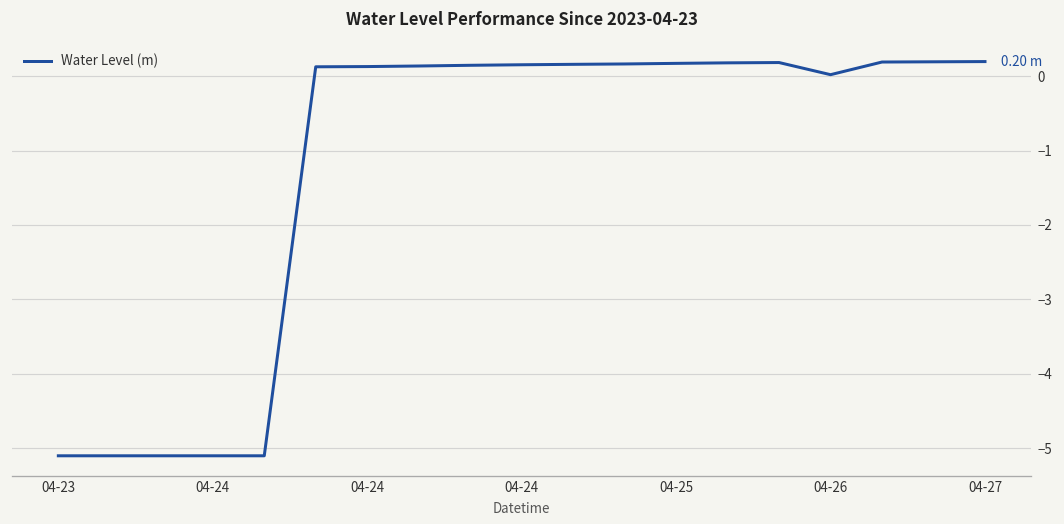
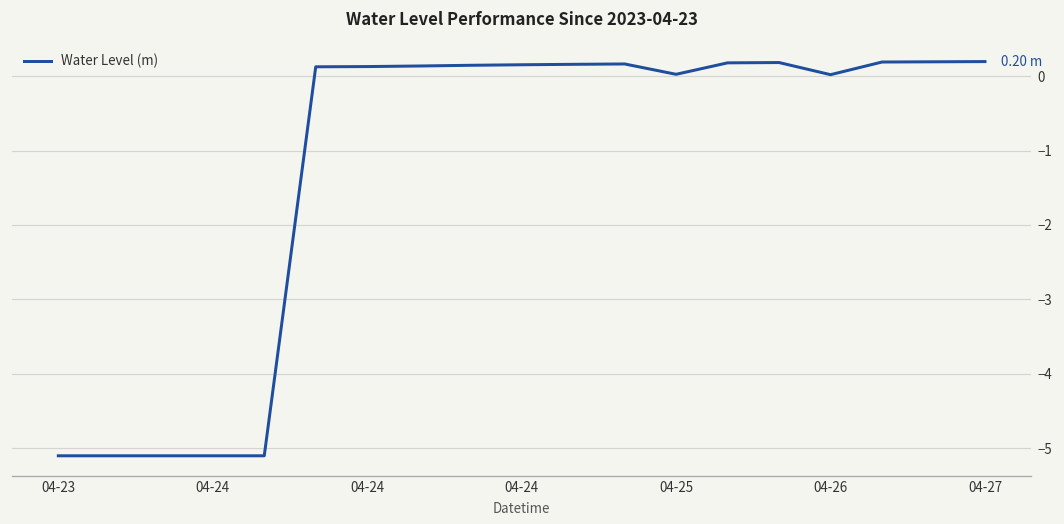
  {
    "04-23": -5.1,
-   "04-25": 0.2,
+   "04-25": 0.0,
    "04-26": 0.0
  }
